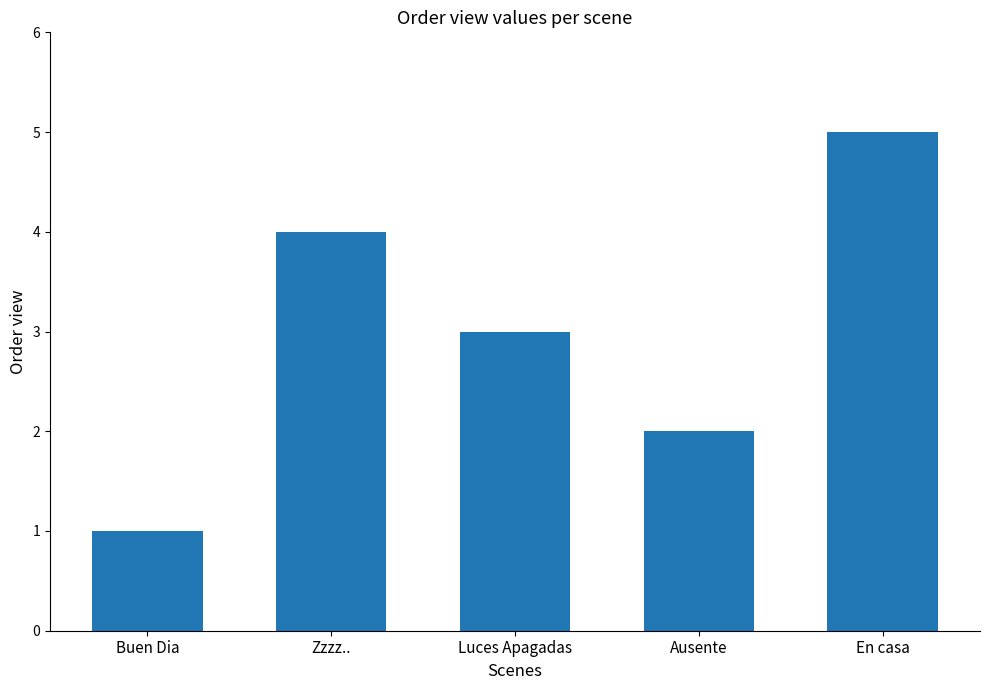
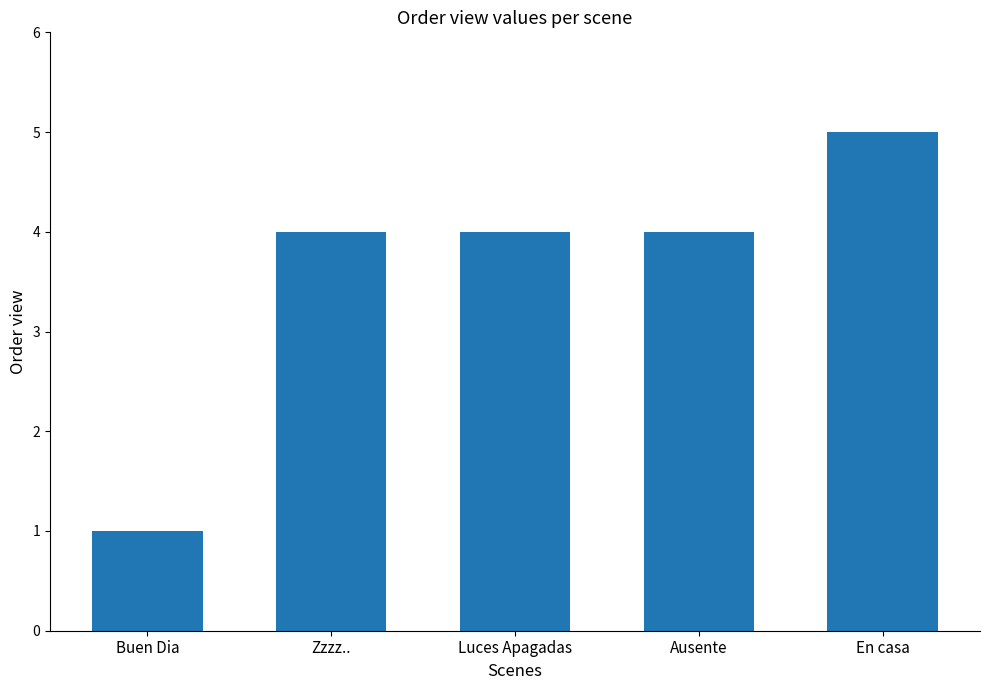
  {
    "Buen Dia": 1,
    "Zzzz..": 4,
-   "Luces Apagadas": 3,
-   "Ausente": 2,
+   "Luces Apagadas": 4,
+   "Ausente": 4,
    "En casa": 5
  }
